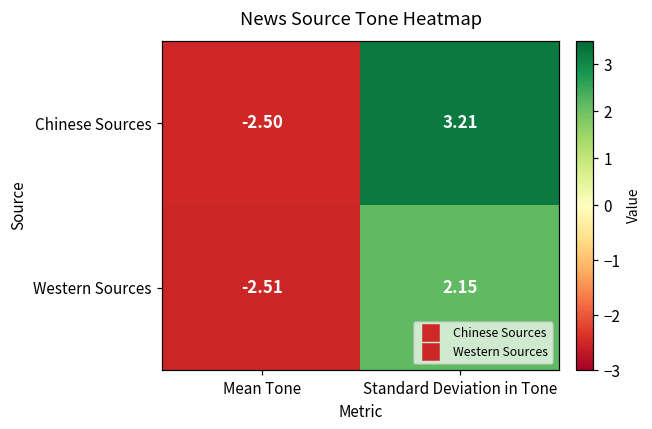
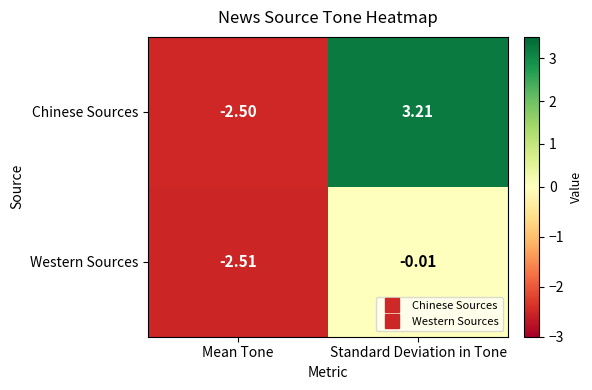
  {
    "Chinese Sources": {
      "Mean Tone": -2.50,
      "Standard Deviation in Tone": 3.21
    },
    "Western Sources": {
      "Mean Tone": -2.51,
-     "Standard Deviation in Tone": 2.15
+     "Standard Deviation in Tone": -0.01
    }
  }
